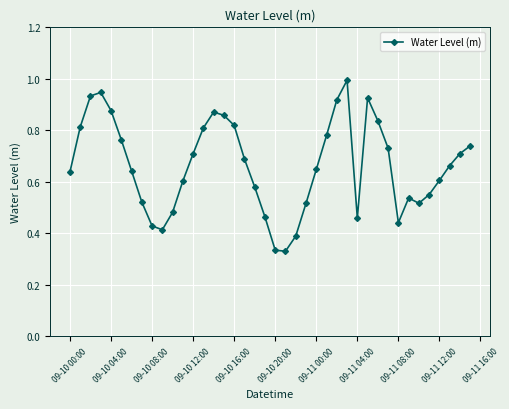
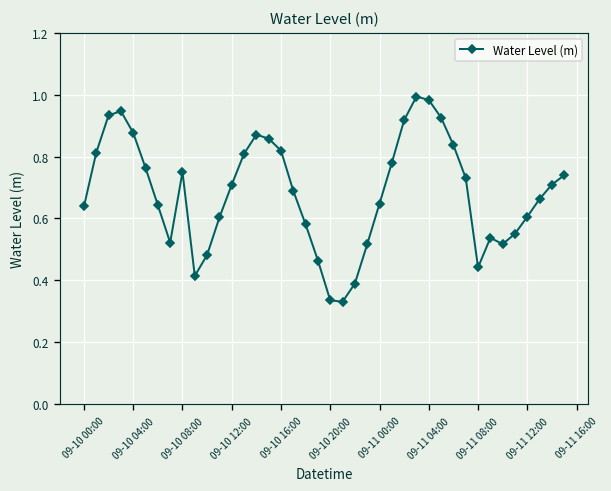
  {
    "09-10 00:00": 0.64,
    "09-10 04:00": 0.88,
-   "09-10 08:00": 0.43,
+   "09-10 08:00": 0.75,
    "09-10 12:00": 0.71,
    "09-10 16:00": 0.82,
    "09-10 20:00": 0.33,
    "09-11 00:00": 0.65,
-   "09-11 04:00": 0.46,
+   "09-11 04:00": 0.98,
    "09-11 08:00": 0.44,
    "09-11 12:00": 0.61
  }
